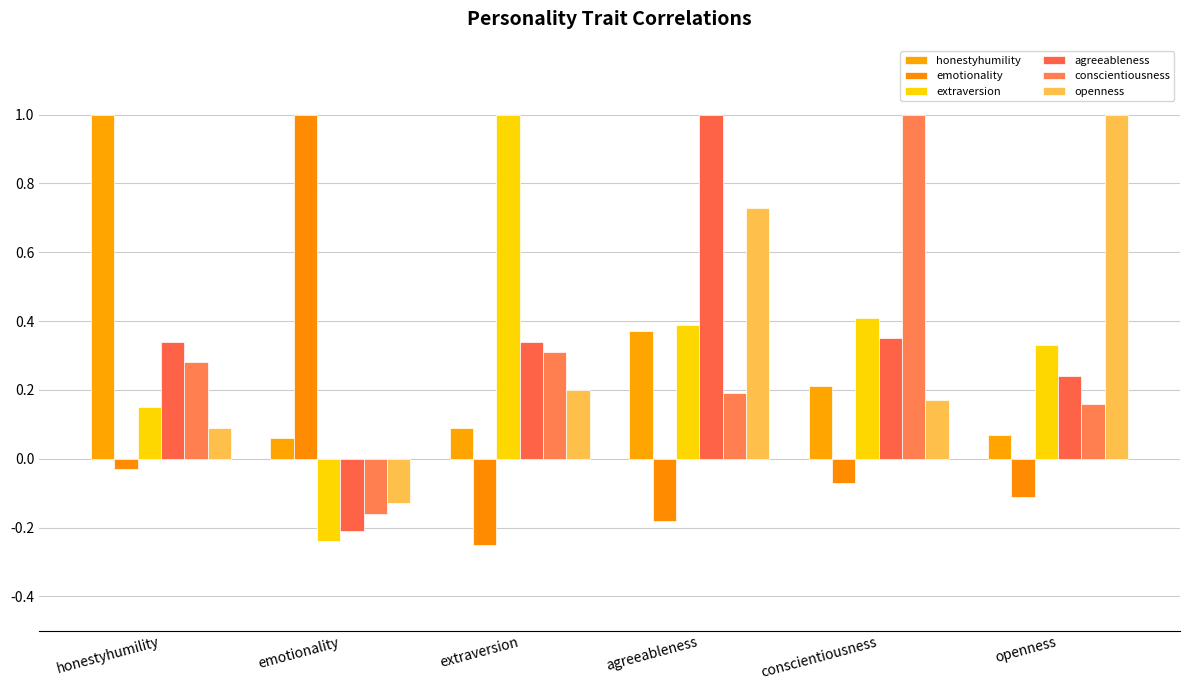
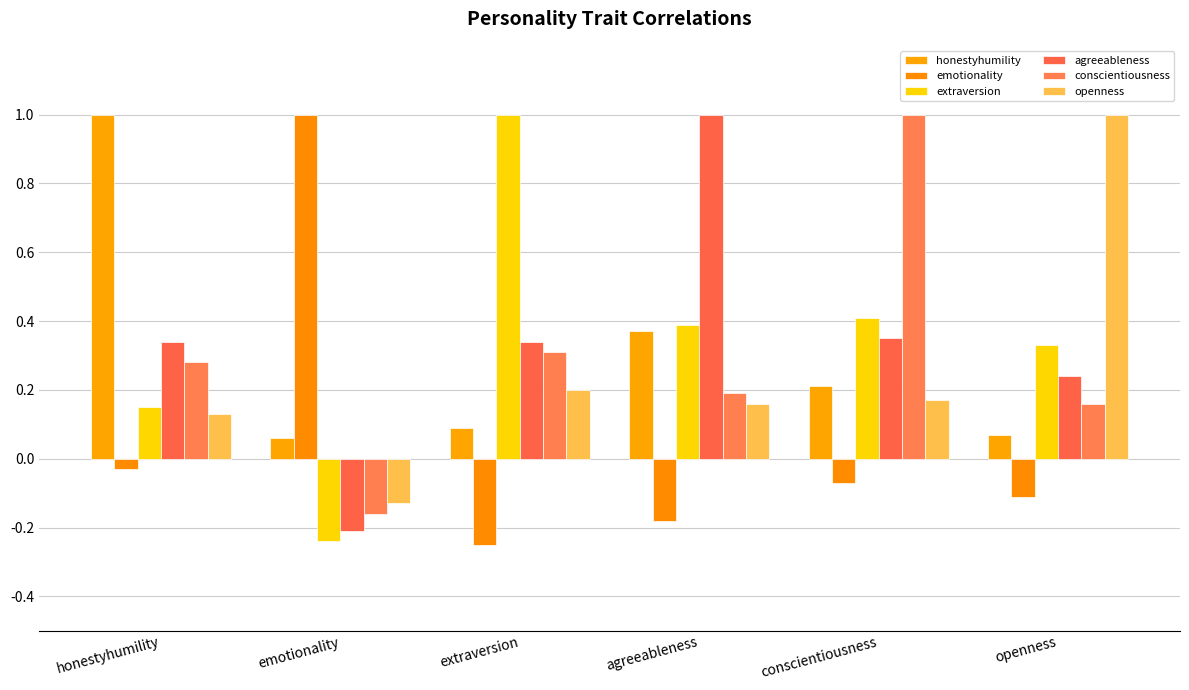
  {
    "openness": {
-     "honestyhumility": 0.09,
+     "honestyhumility": 0.13,
      "emotionality": -0.13,
      "extraversion": 0.20,
-     "agreeableness": 0.73,
+     "agreeableness": 0.16,
      "conscientiousness": 0.17,
      "openness": 1.00
    }
  }
